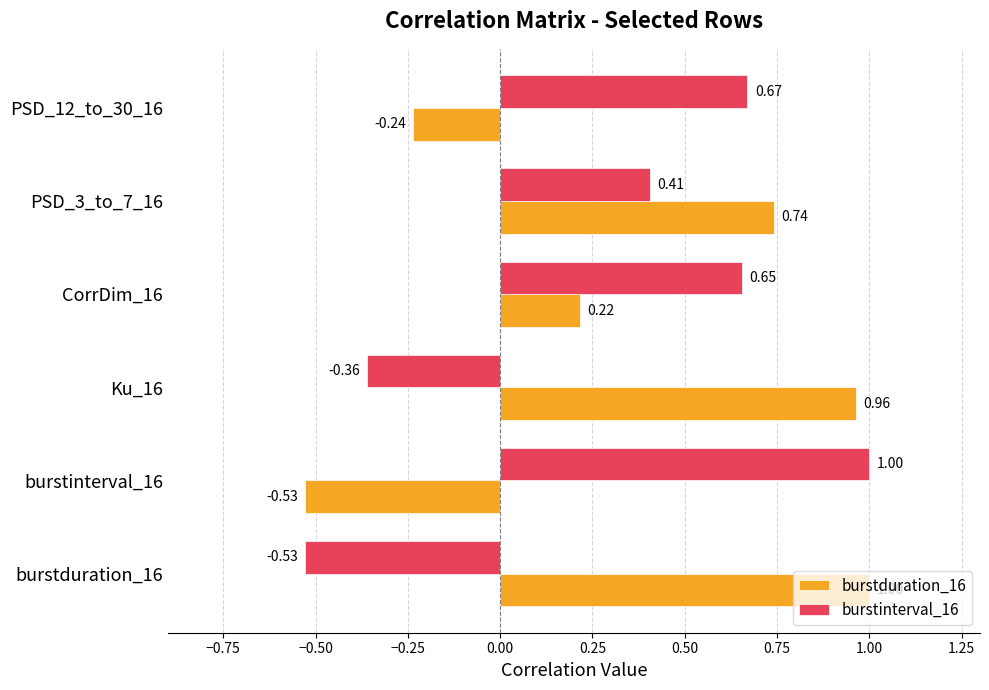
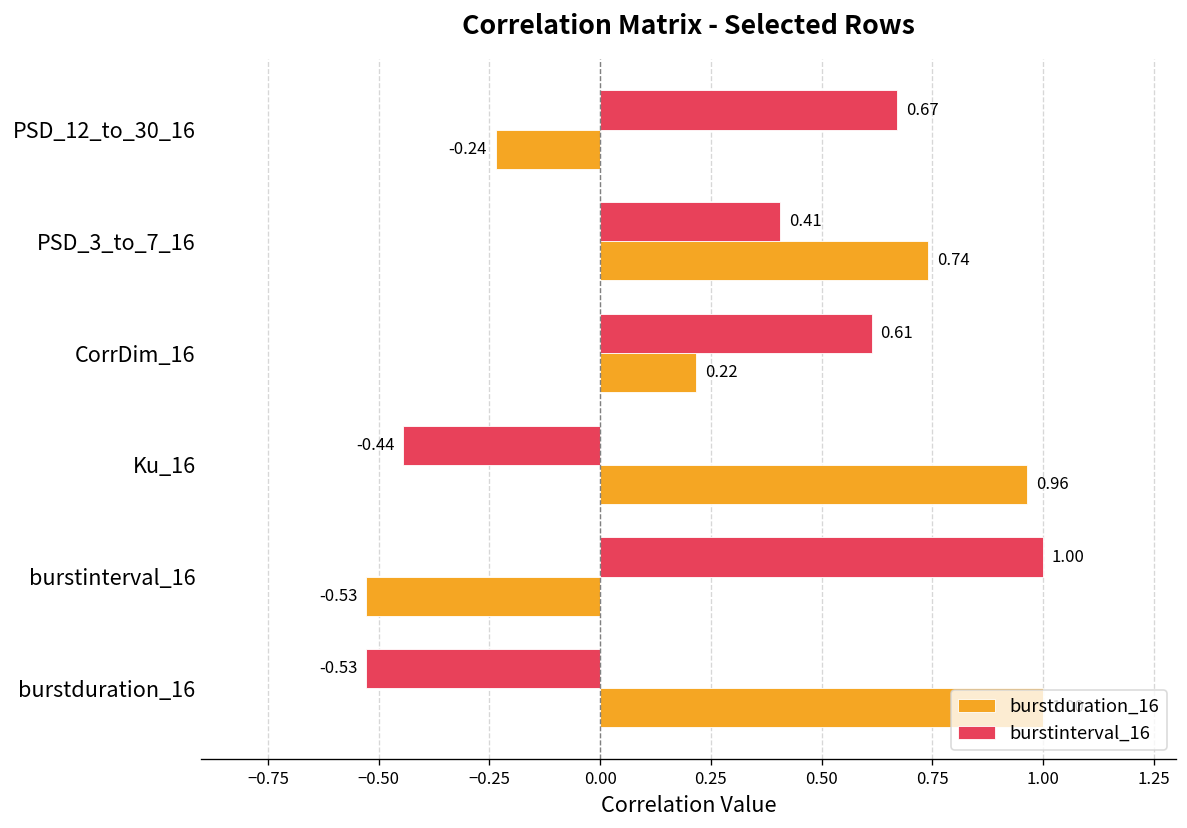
  {
    "burstduration_16": {
      "PSD_12_to_30_16": -0.24,
      "PSD_3_to_7_16": 0.74,
      "CorrDim_16": 0.22,
      "Ku_16": 0.96,
      "burstinterval_16": -0.53
    },
    "burstinterval_16": {
      "PSD_12_to_30_16": 0.67,
      "PSD_3_to_7_16": 0.41,
-     "CorrDim_16": 0.65,
-     "Ku_16": -0.36,
+     "CorrDim_16": 0.61,
+     "Ku_16": -0.44,
      "burstinterval_16": 1.00,
      "burstduration_16": -0.53
    }
  }
